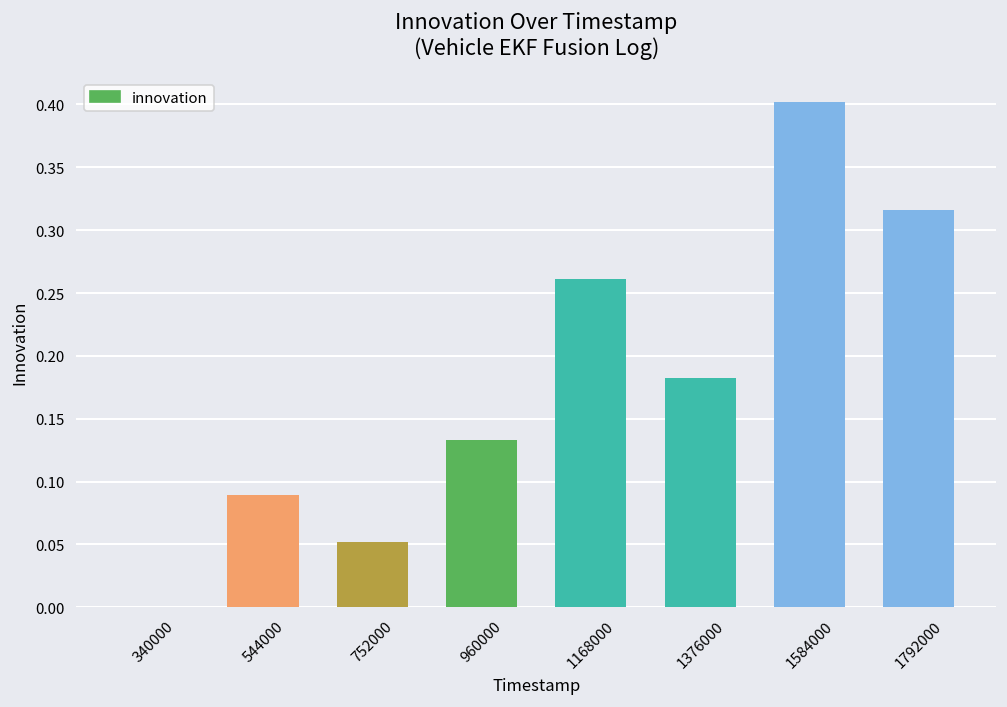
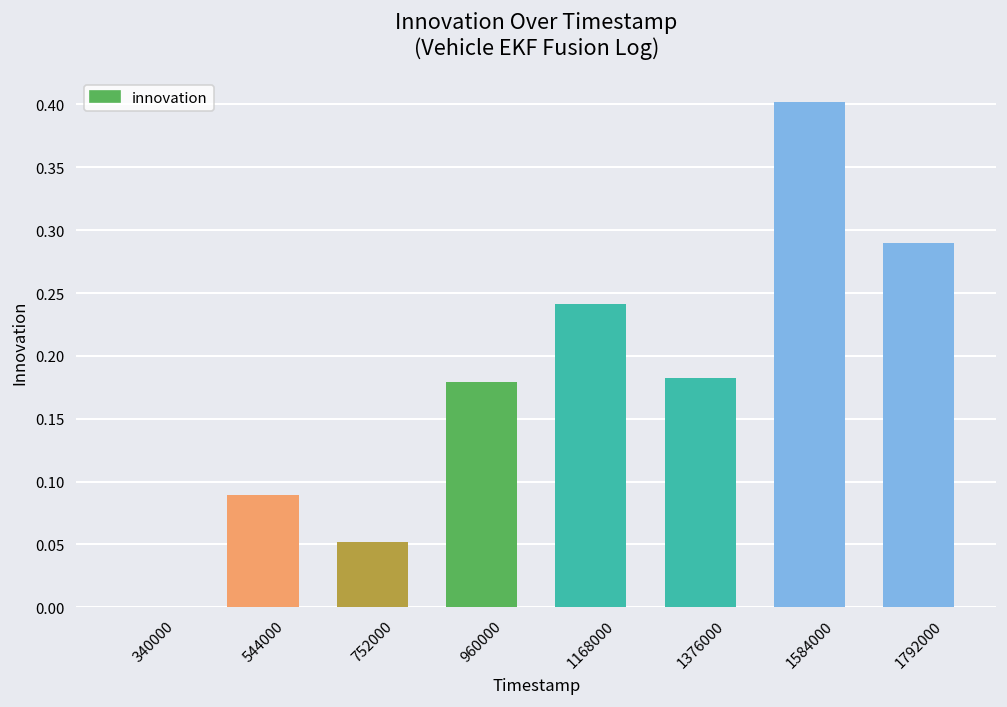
  {
    "544000": 0.089,
    "752000": 0.052,
-   "960000": 0.133,
-   "1168000": 0.261,
+   "960000": 0.179,
+   "1168000": 0.241,
    "1376000": 0.182,
    "1584000": 0.402,
-   "1792000": 0.316
+   "1792000": 0.289
  }
